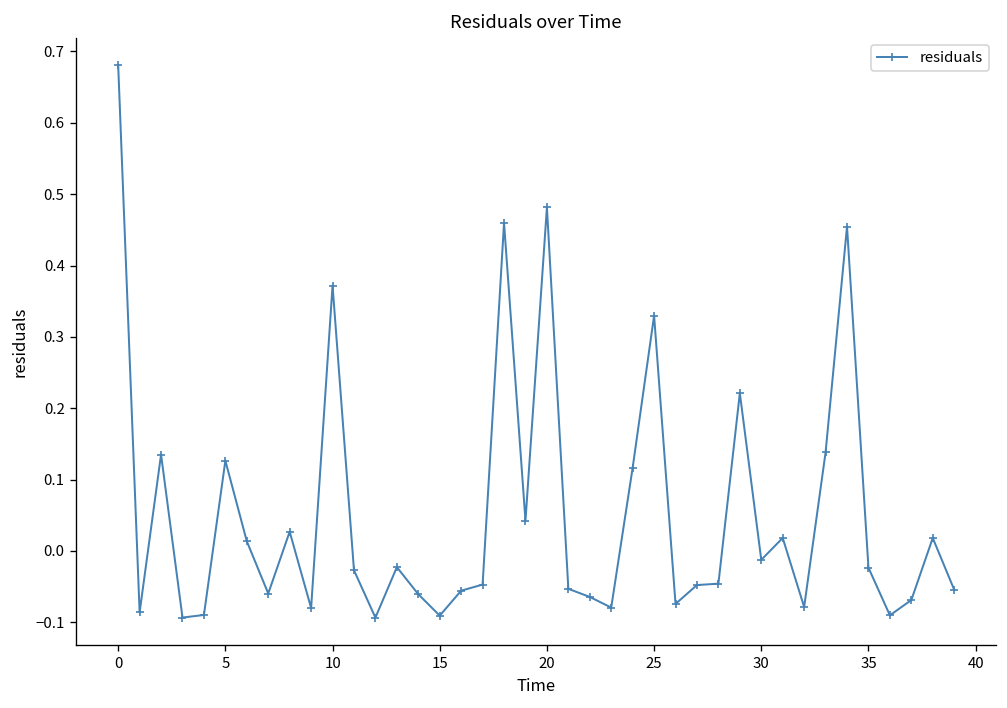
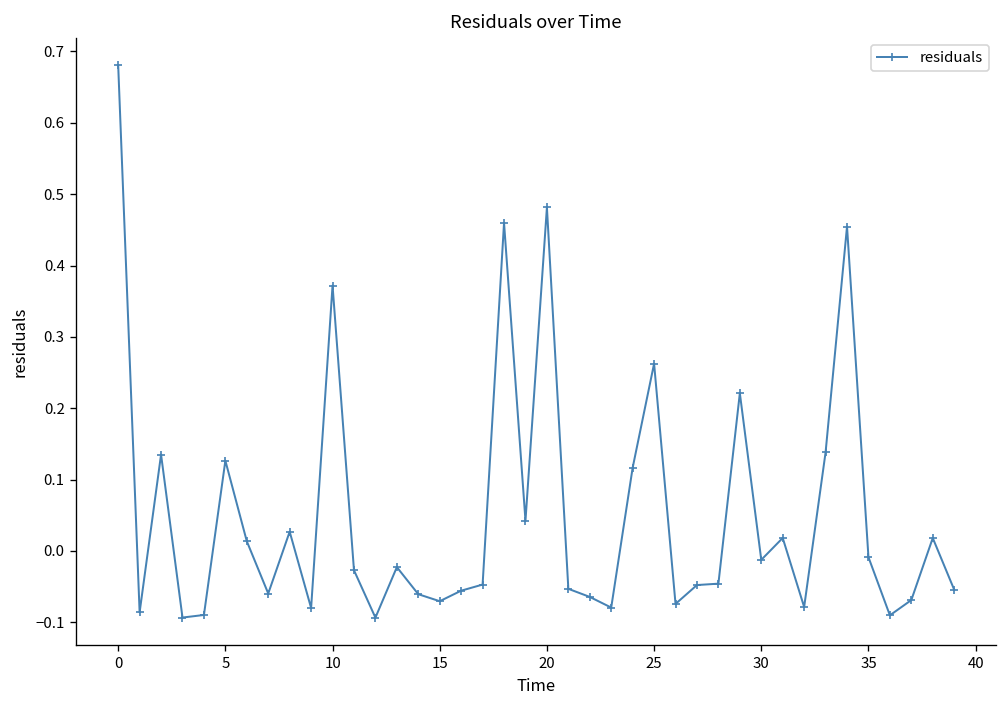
  {
    "0": 0.68,
    "5": 0.13,
    "10": 0.37,
-   "15": -0.09,
+   "15": -0.07,
    "20": 0.48,
-   "25": 0.33,
+   "25": 0.26,
    "30": -0.01,
-   "35": -0.02
+   "35": -0.01
  }
